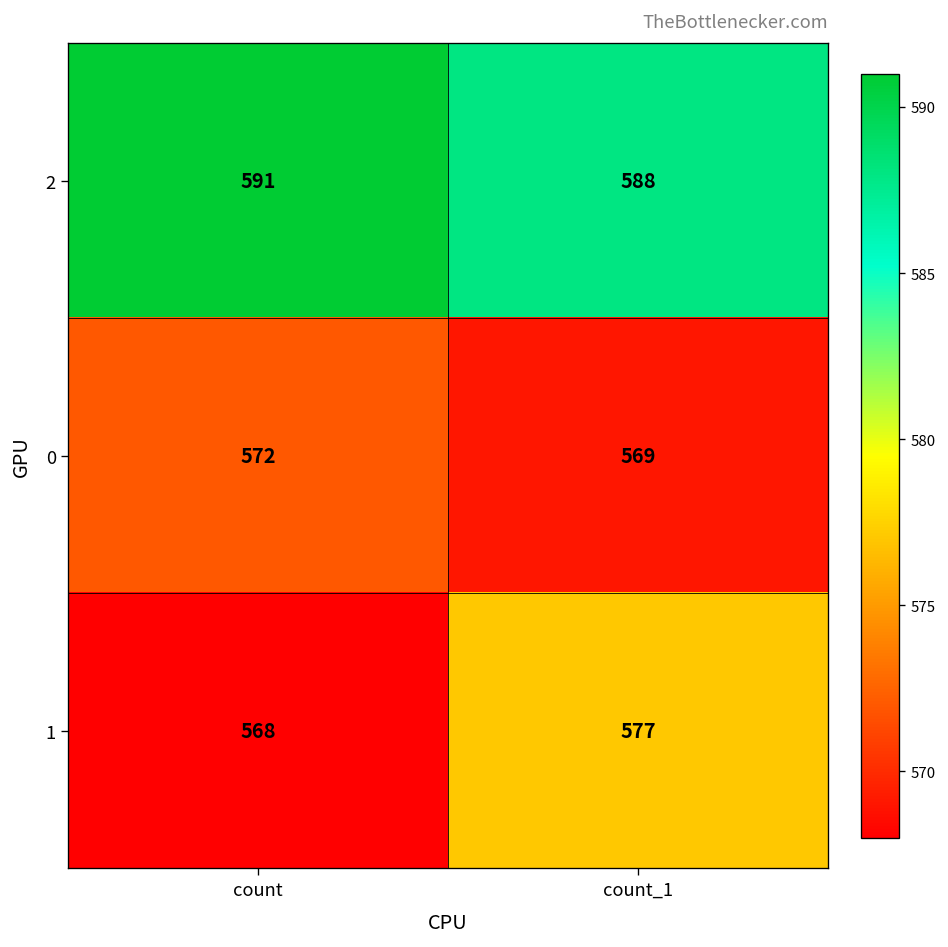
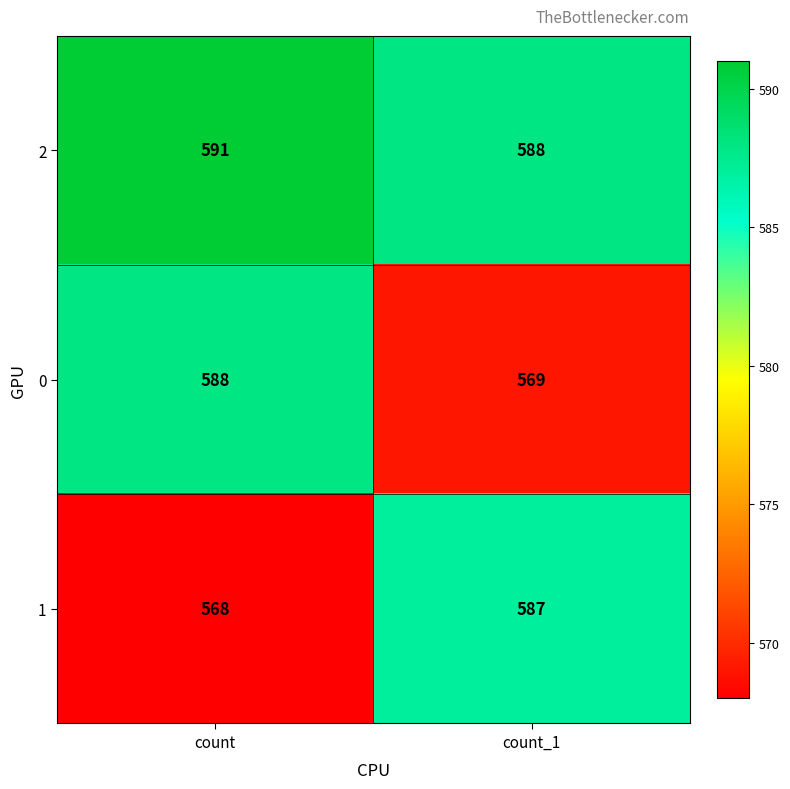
  {
    "2": {
      "count": 591,
      "count_1": 588
    },
    "0": {
-     "count": 572,
+     "count": 588,
      "count_1": 569
    },
    "1": {
      "count": 568,
-     "count_1": 577
+     "count_1": 587
    }
  }
